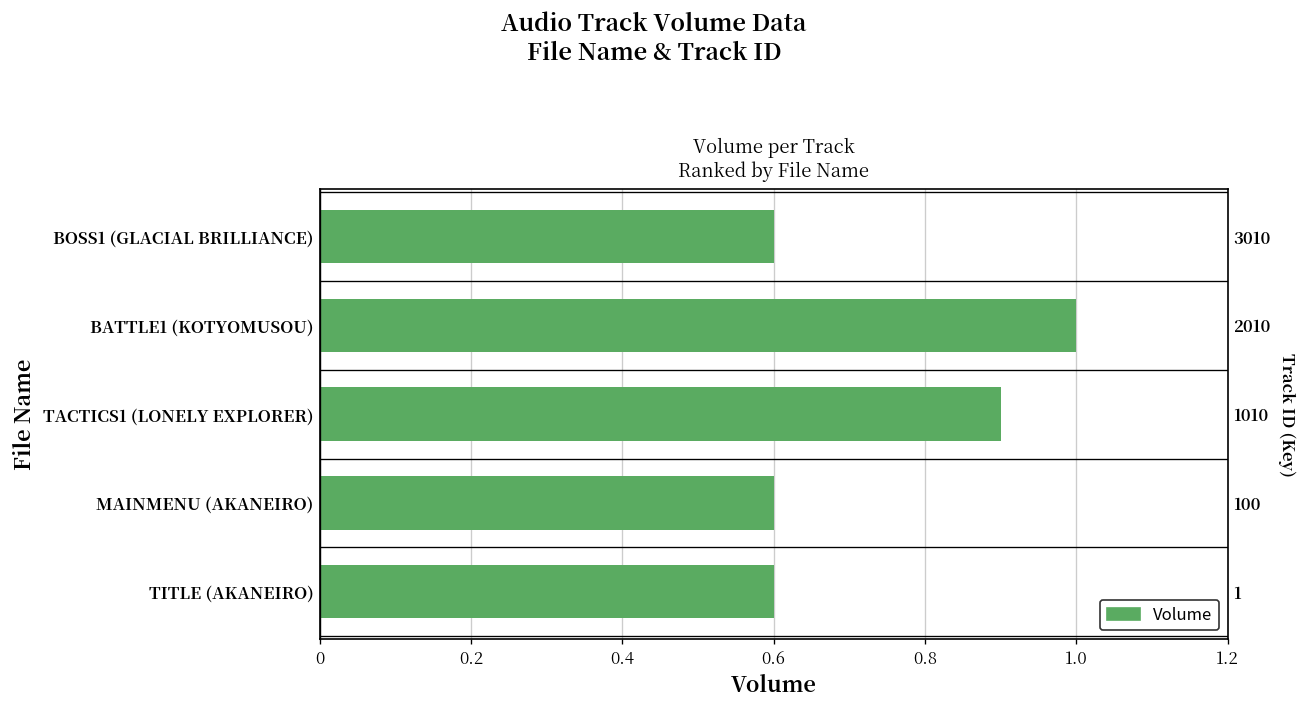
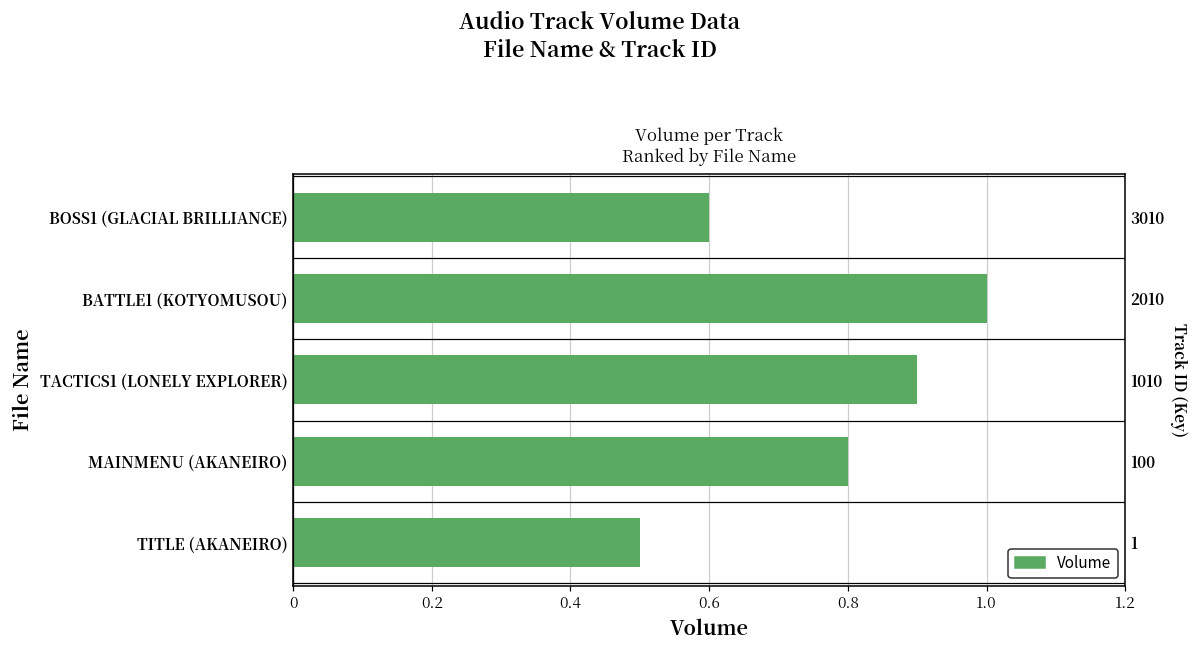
  {
    "BOSS1 (GLACIAL BRILLIANCE)": 0.6,
    "BATTLE1 (KOTYOMUSOU)": 1.0,
    "TACTICS1 (LONELY EXPLORER)": 0.9,
-   "MAINMENU (AKANEIRO)": 0.6,
-   "TITLE (AKANEIRO)": 0.6
+   "MAINMENU (AKANEIRO)": 0.8,
+   "TITLE (AKANEIRO)": 0.5
  }
